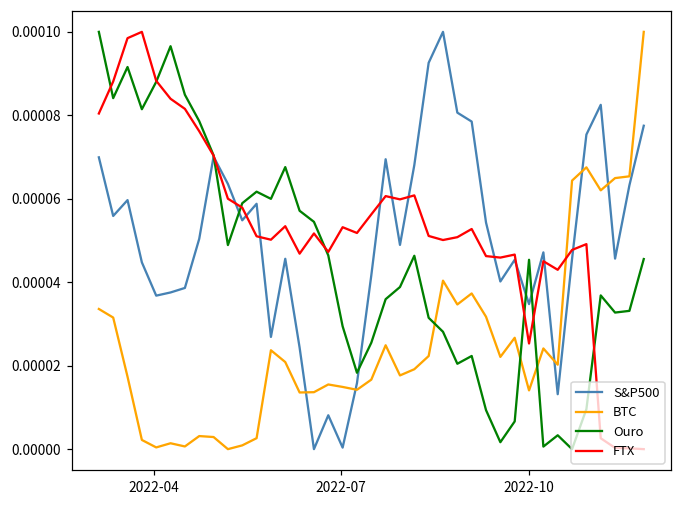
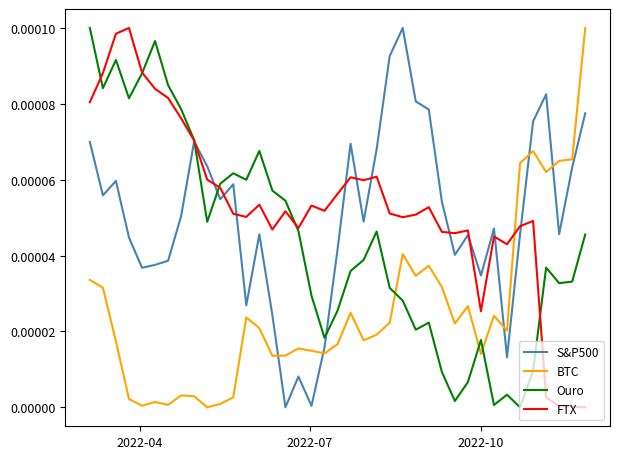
  {
    "S&P500": {
      "2022-10": 0.000035
    },
    "BTC": {
      "2022-10": 0.000014
    },
    "Ouro": {
-     "2022-10": 0.000045
+     "2022-10": 0.000018
    },
    "FTX": {
      "2022-10": 0.000025
    }
  }
